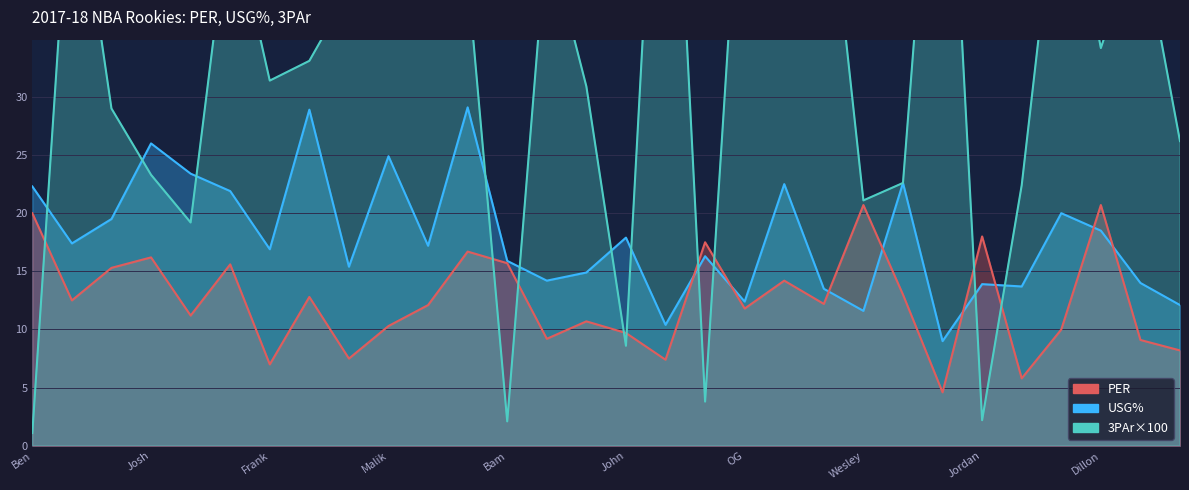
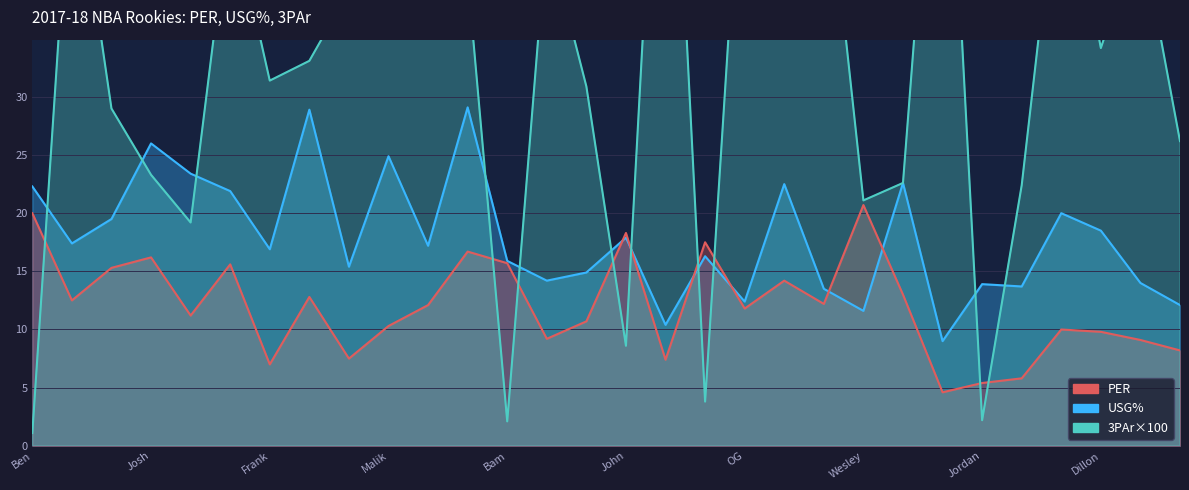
  {
    "PER": {
      "Ben": 20.0,
      "Josh": 16.2,
      "Frank": 7.0,
      "Malik": 10.3,
-     "John": 9.7,
+     "John": 18.3,
      "OG": 11.8,
      "Wesley": 20.7,
-     "Jordan": 18.0,
-     "Dillon": 20.7
+     "Jordan": 5.4,
+     "Dillon": 9.8
    }
  }
